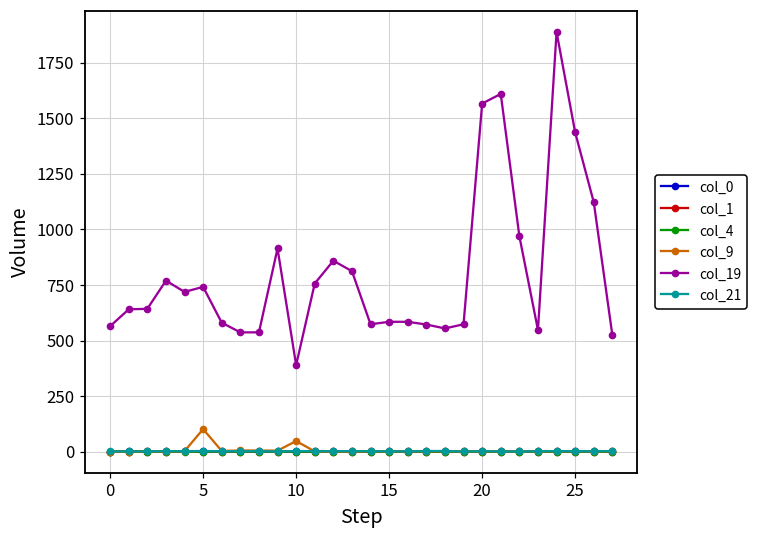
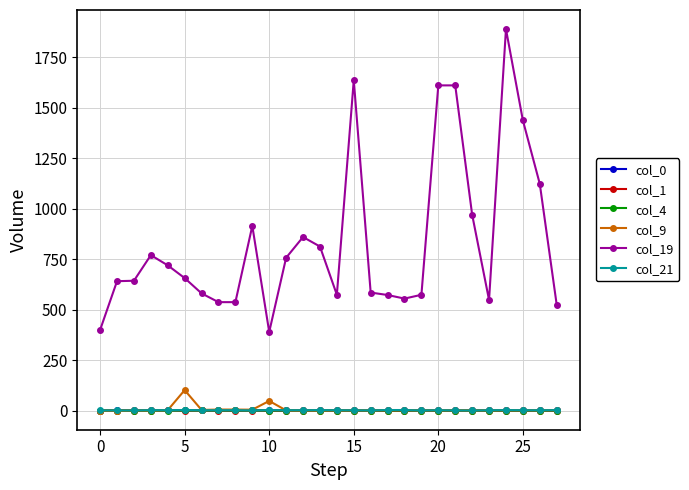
  {
    "col_9": {
      "5": 100,
      "10": 50
    },
    "col_19": {
-     "0": 560,
-     "5": 740,
+     "0": 400,
+     "5": 660,
      "10": 390,
-     "15": 580,
-     "20": 1570,
+     "15": 1640,
+     "20": 1610,
      "25": 1440
    }
  }
